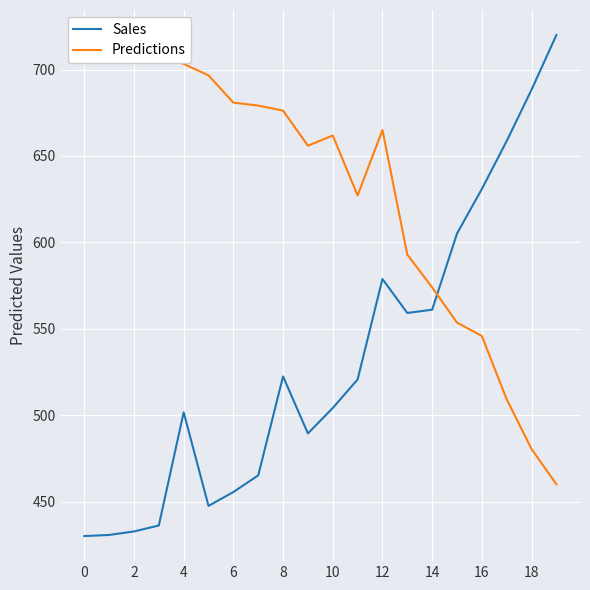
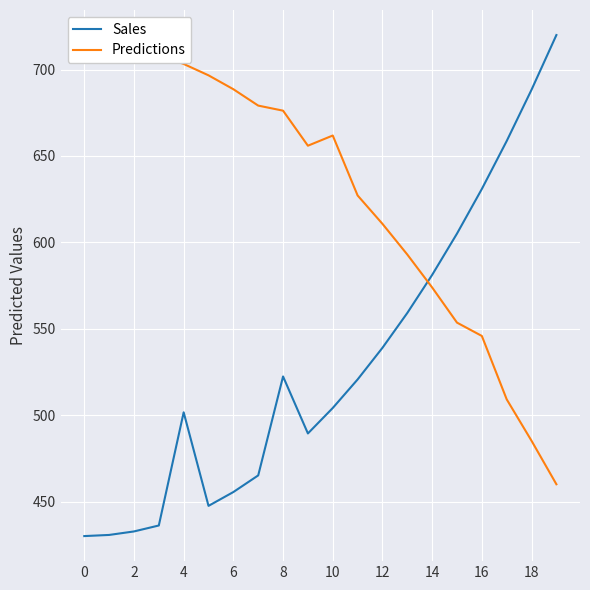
  {
    "Sales": {
      "0": 430,
      "2": 433,
      "4": 502,
      "6": 455,
      "8": 522,
      "10": 504,
-     "12": 579,
-     "14": 561,
+     "12": 539,
+     "14": 581,
      "16": 631,
      "18": 688
    },
    "Predictions": {
      "4": 703,
-     "6": 681,
+     "6": 689,
      "8": 676,
      "10": 662,
-     "12": 665,
+     "12": 611,
      "14": 574,
      "16": 546,
-     "18": 480
+     "18": 485
    }
  }
